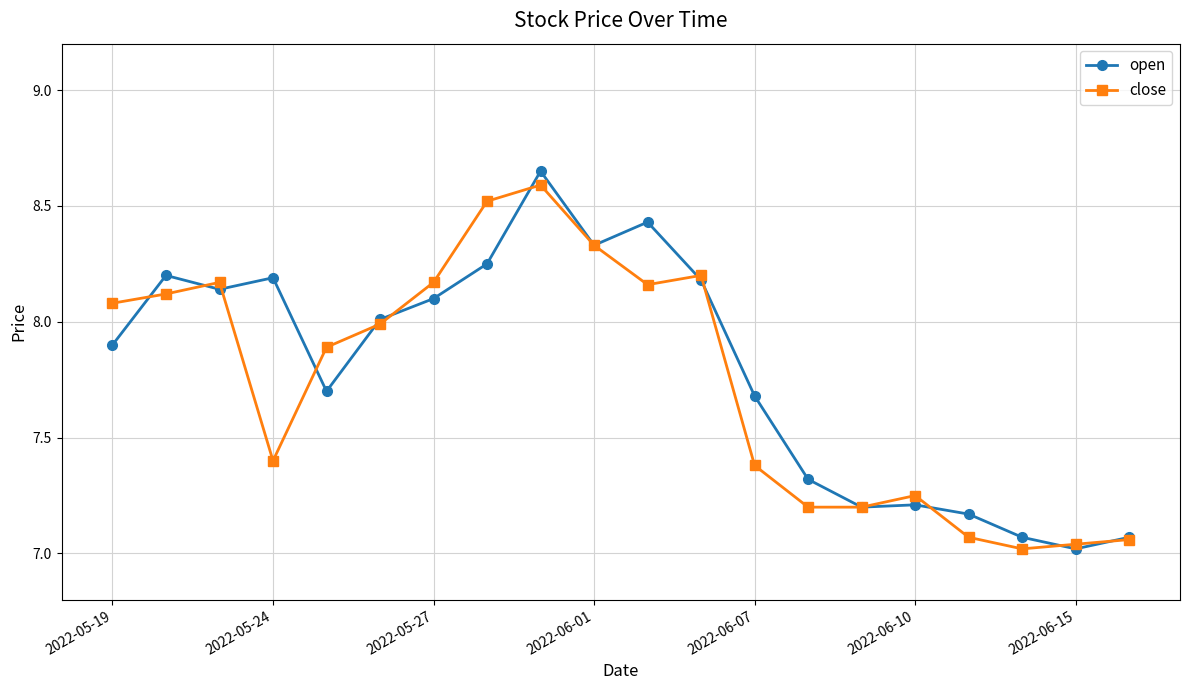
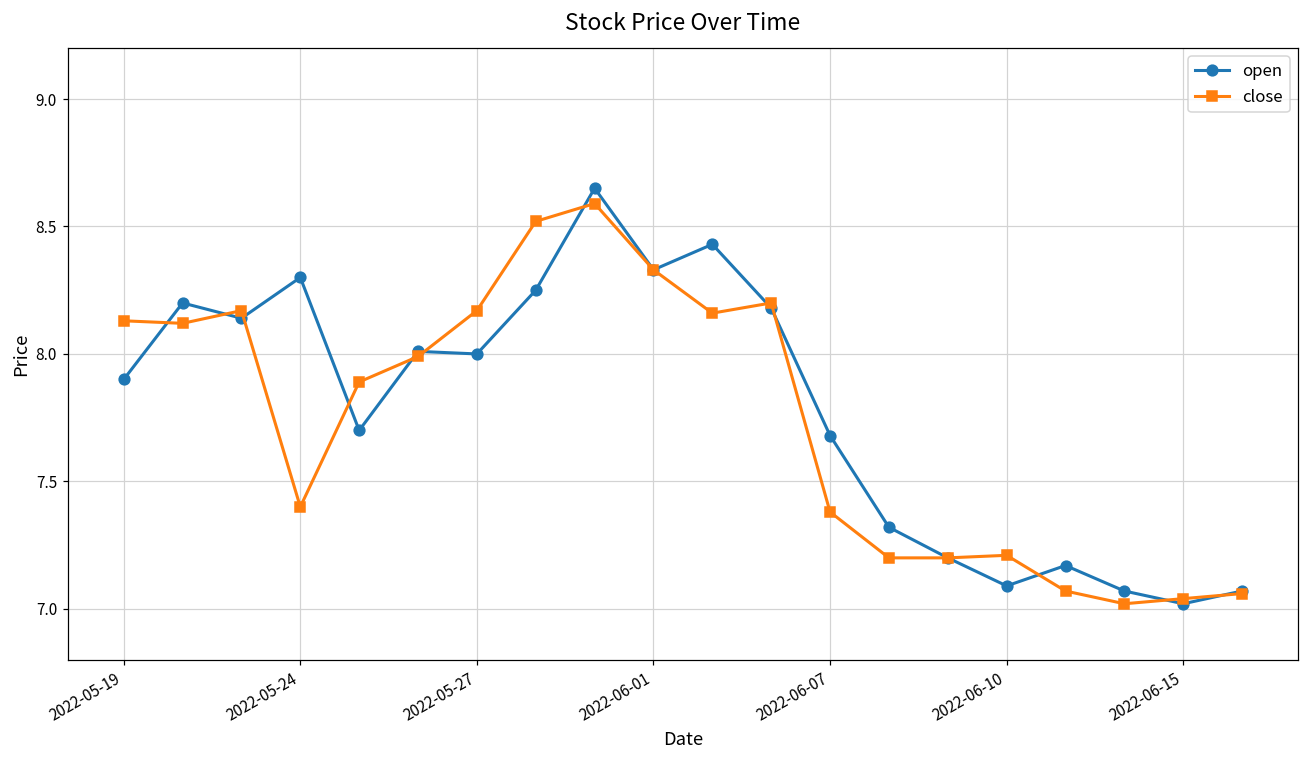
  {
    "open": {
      "2022-05-19": 7.90,
-     "2022-05-24": 8.19,
-     "2022-05-27": 8.1,
+     "2022-05-24": 8.30,
+     "2022-05-27": 8.0,
      "2022-06-07": 7.68,
-     "2022-06-10": 7.21,
+     "2022-06-10": 7.09,
      "2022-06-15": 7.02
    },
    "close": {
-     "2022-05-19": 8.08,
+     "2022-05-19": 8.13,
      "2022-05-24": 7.40,
      "2022-05-27": 8.17,
      "2022-06-07": 7.38,
-     "2022-06-10": 7.25,
+     "2022-06-10": 7.21,
      "2022-06-15": 7.04
    }
  }
